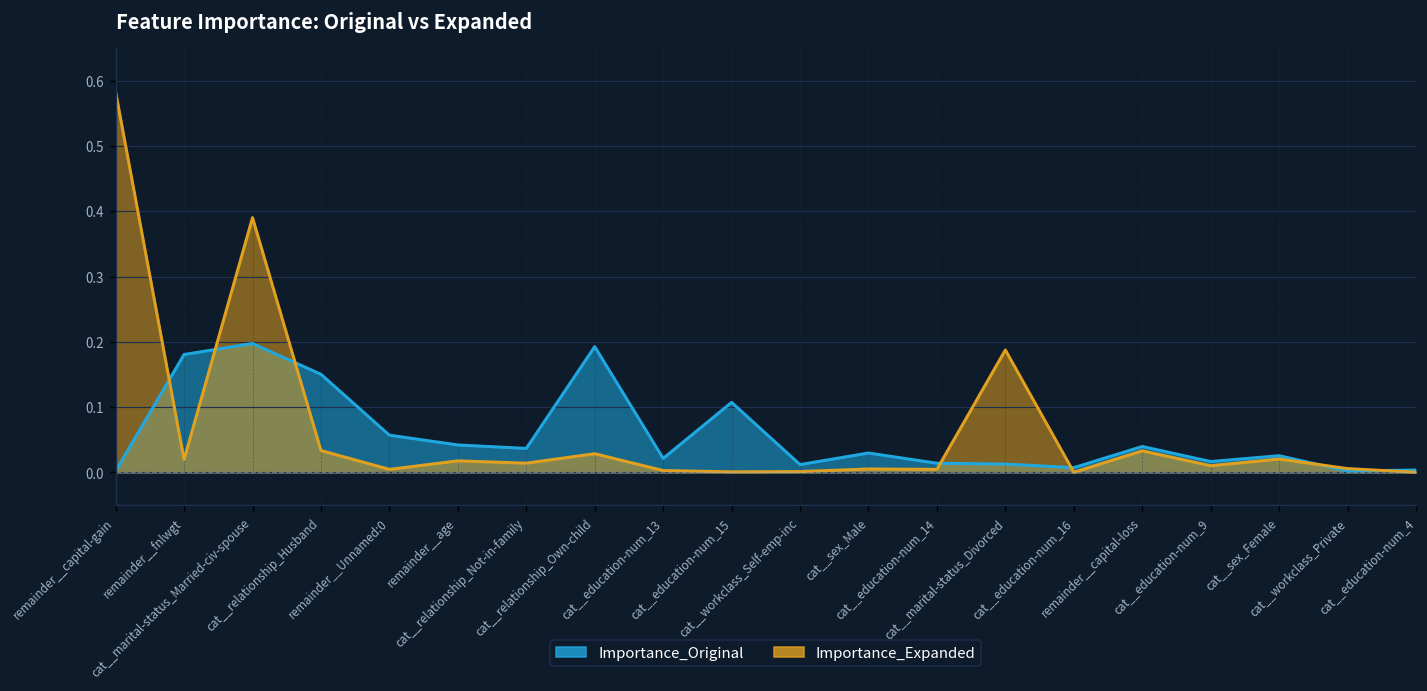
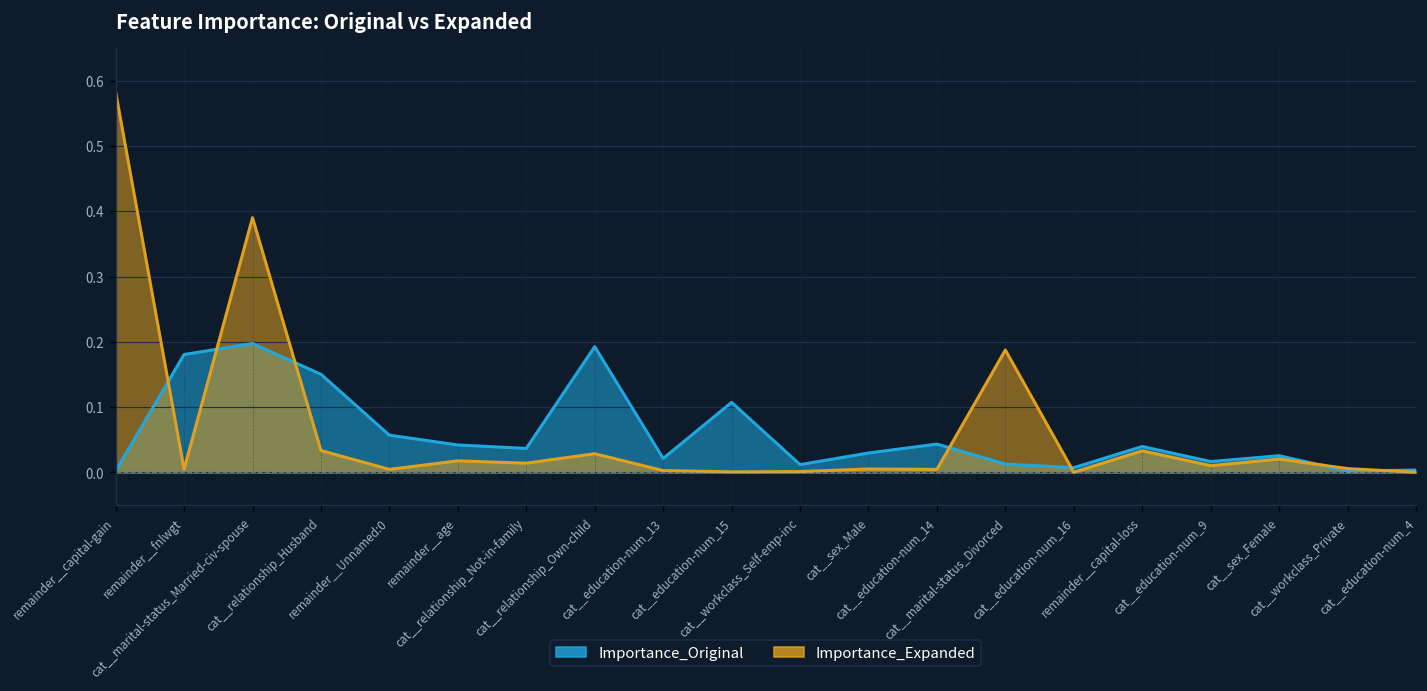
  {
    "Importance_Original": {
      "remainder__capital-gain": 0.00,
      "remainder__fnlwgt": 0.18,
      "cat__marital-status_Married-civ-spouse": 0.20,
      "cat__relationship_Husband": 0.15,
      "remainder__Unnamed:0": 0.06,
      "remainder__age": 0.04,
      "cat__relationship_Not-in-family": 0.04,
      "cat__relationship_Own-child": 0.19,
      "cat__education-num_13": 0.02,
      "cat__education-num_15": 0.11,
      "cat__workclass_Self-emp-inc": 0.01,
      "cat__sex_Male": 0.03,
-     "cat__education-num_14": 0.01,
+     "cat__education-num_14": 0.04,
      "cat__marital-status_Divorced": 0.01,
      "cat__education-num_16": 0.01,
      "remainder__capital-loss": 0.04,
      "cat__education-num_9": 0.02,
      "cat__sex_Female": 0.03
    },
    "Importance_Expanded": {
      "remainder__capital-gain": 0.58,
-     "remainder__fnlwgt": 0.02,
+     "remainder__fnlwgt": 0.00,
      "cat__marital-status_Married-civ-spouse": 0.39,
      "cat__relationship_Husband": 0.03,
      "remainder__Unnamed:0": 0.00,
      "remainder__age": 0.02,
      "cat__relationship_Not-in-family": 0.01,
      "cat__relationship_Own-child": 0.03,
      "cat__education-num_13": 0.00,
      "cat__education-num_15": 0.00,
      "cat__workclass_Self-emp-inc": 0.00,
      "cat__sex_Male": 0.01,
      "cat__education-num_14": 0.00,
      "cat__marital-status_Divorced": 0.19,
      "cat__education-num_16": 0.00,
      "remainder__capital-loss": 0.03,
      "cat__education-num_9": 0.01,
      "cat__sex_Female": 0.02
    }
  }
